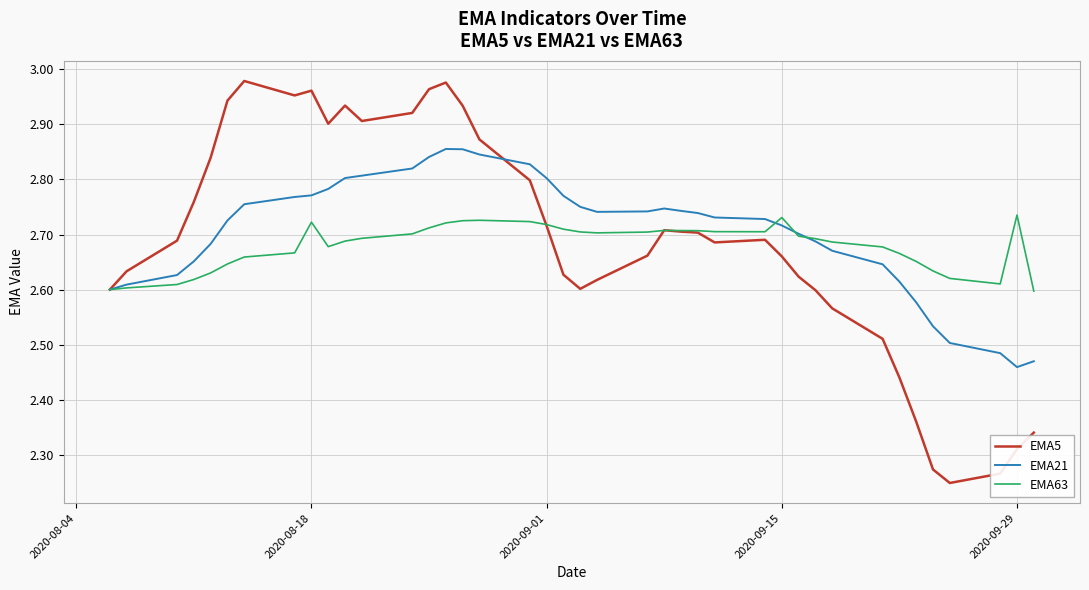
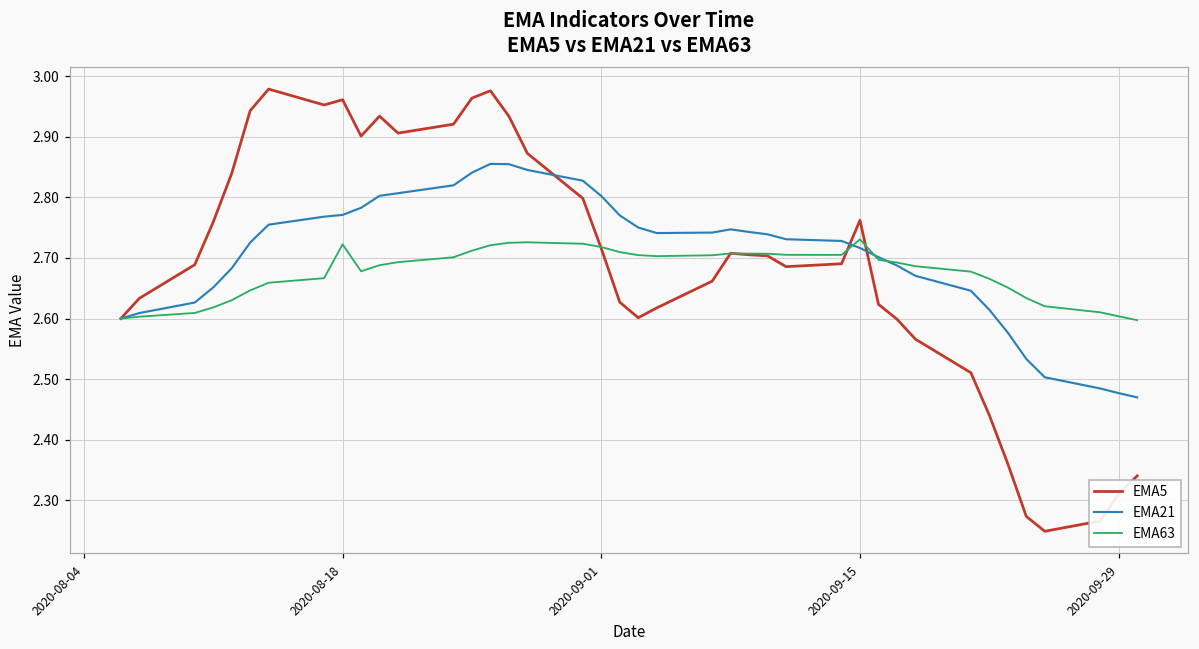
  {
    "EMA5": {
      "2020-08-18": 2.96,
-     "2020-09-15": 2.66
+     "2020-09-15": 2.76
    },
    "EMA21": {
      "2020-08-18": 2.77,
      "2020-09-01": 2.80,
      "2020-09-15": 2.72,
-     "2020-09-29": 2.46
+     "2020-09-29": 2.48
    },
    "EMA63": {
      "2020-08-18": 2.72,
      "2020-09-15": 2.73,
-     "2020-09-29": 2.74
+     "2020-09-29": 2.60
    }
  }
